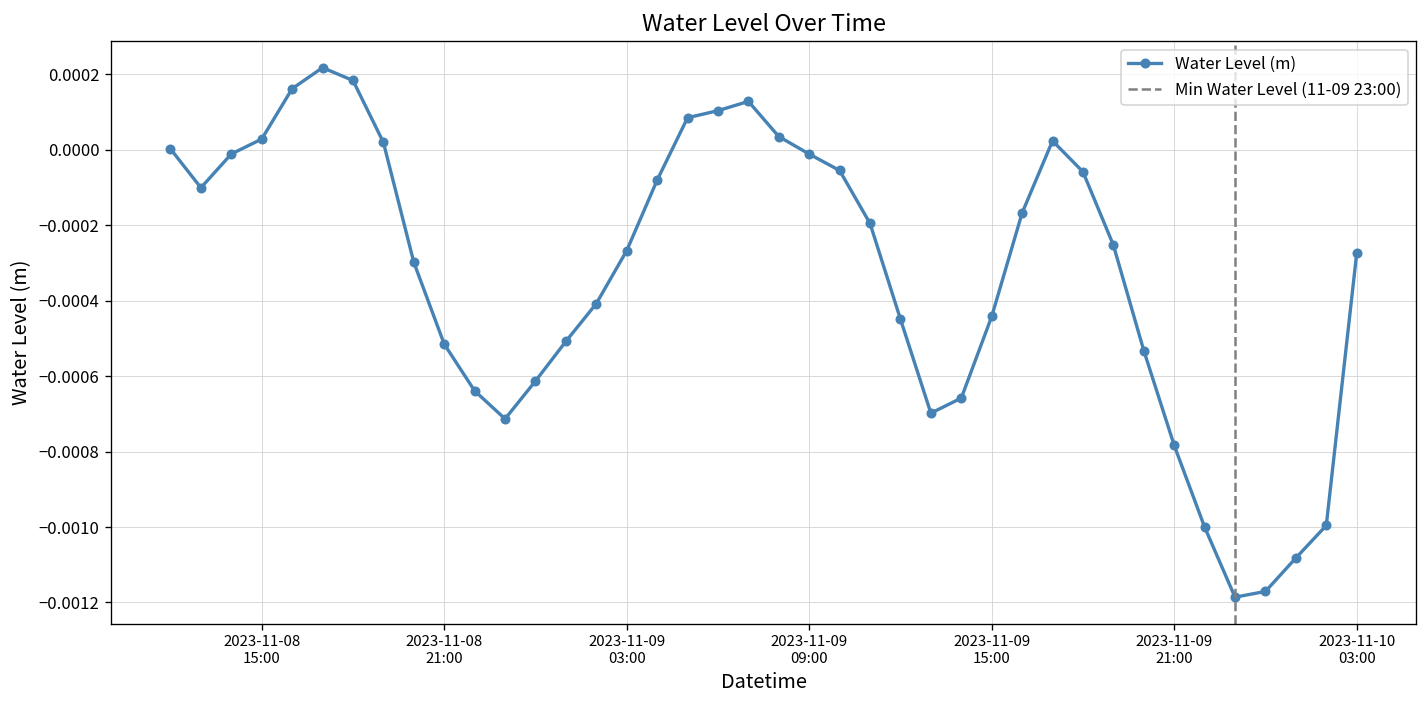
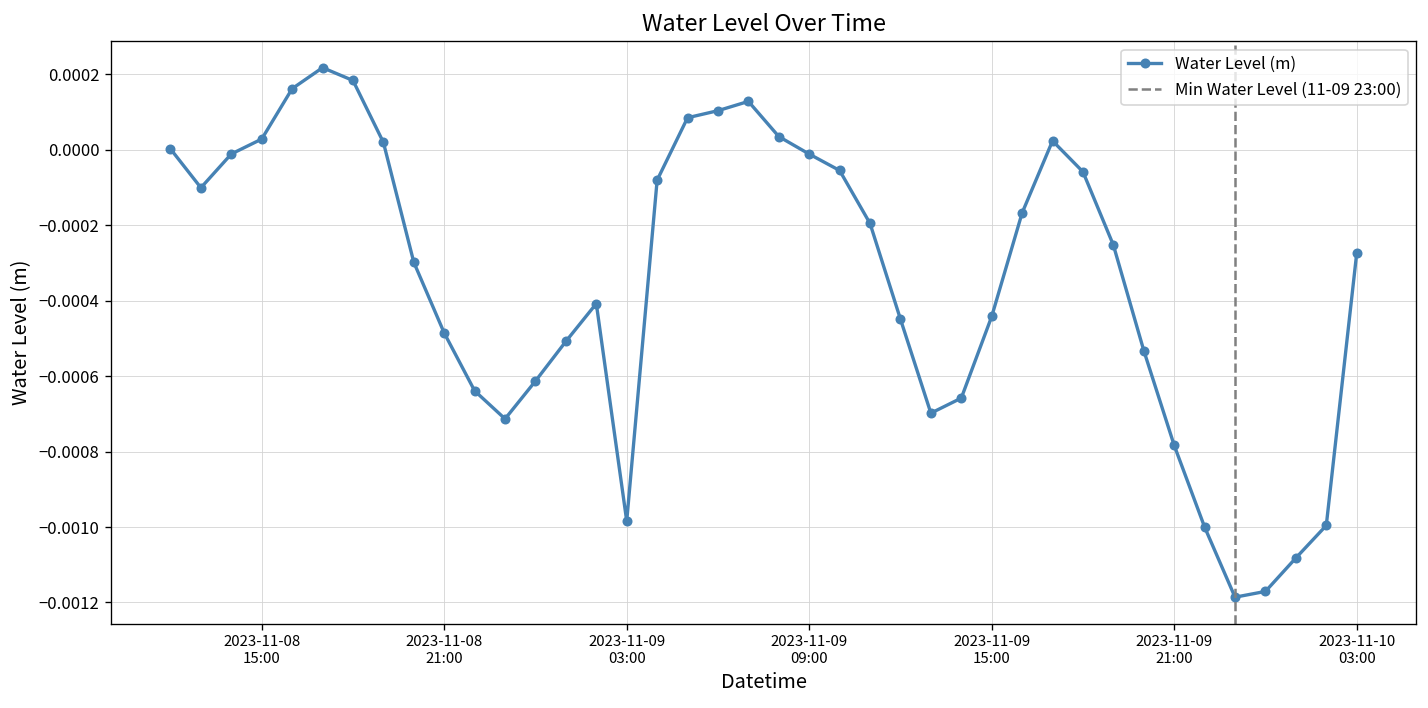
  {
    "2023-11-08 15:00": 0.00003,
-   "2023-11-08 21:00": -0.00051,
-   "2023-11-09 03:00": -0.00027,
+   "2023-11-08 21:00": -0.00049,
+   "2023-11-09 03:00": -0.00098,
    "2023-11-09 09:00": -0.00001,
    "2023-11-09 15:00": -0.00044,
    "2023-11-09 21:00": -0.00078,
    "2023-11-10 03:00": -0.00027
  }
